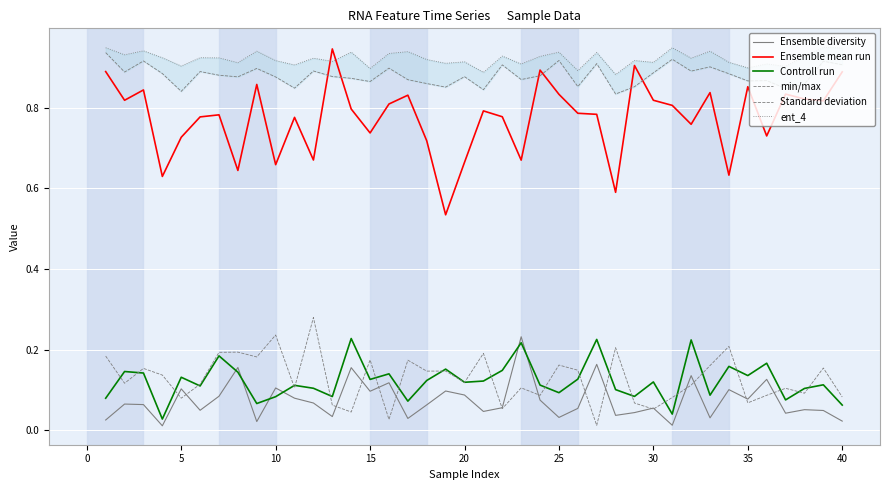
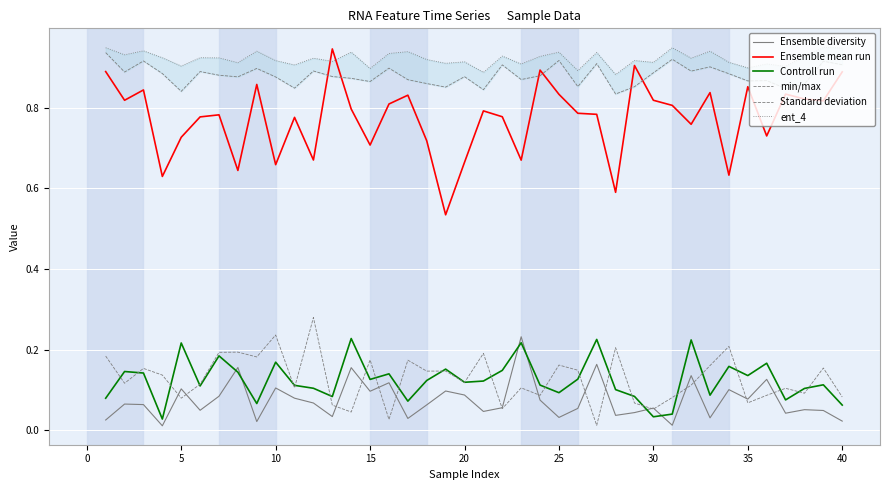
  {
    "Ensemble mean run": {
      "5": 0.73,
      "10": 0.66,
-     "15": 0.74,
+     "15": 0.71,
      "20": 0.66,
      "25": 0.83,
      "30": 0.82,
      "35": 0.85
    },
    "Controll run": {
-     "5": 0.13,
-     "10": 0.08,
+     "5": 0.22,
+     "10": 0.17,
      "15": 0.13,
      "25": 0.09,
-     "30": 0.12,
+     "30": 0.03,
      "35": 0.14,
      "40": 0.06
    }
  }
